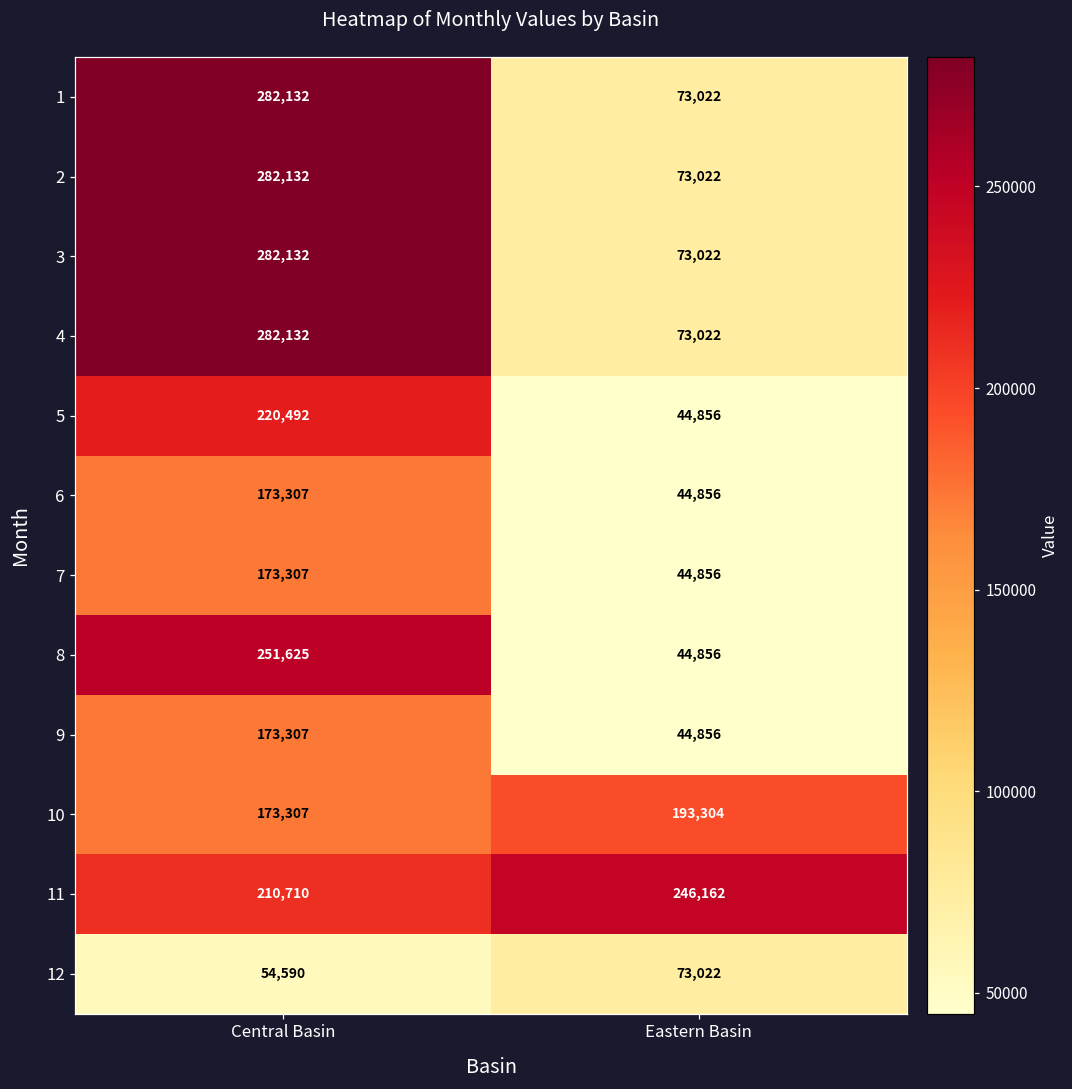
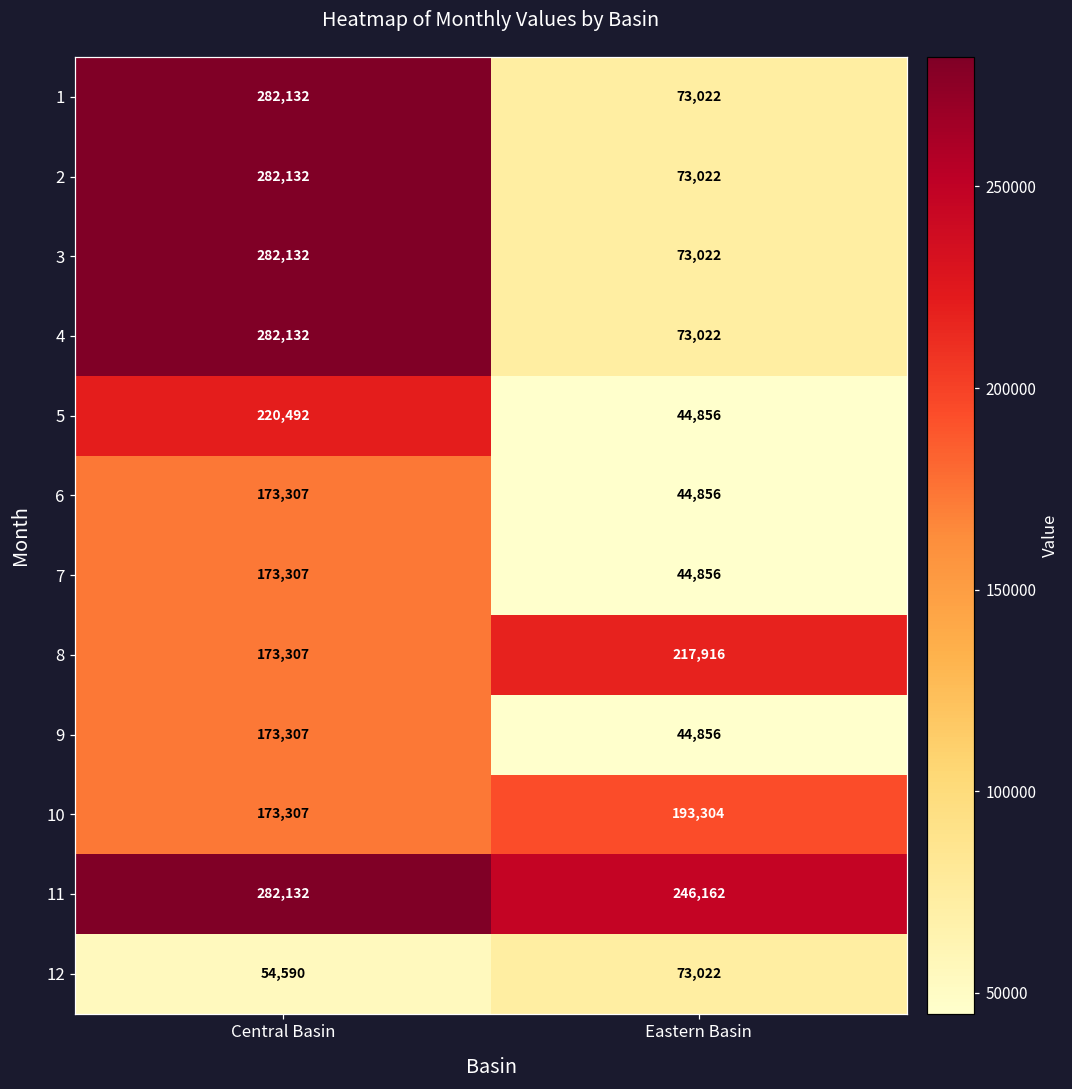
  {
    "1": {
      "Central Basin": "282,132",
      "Eastern Basin": "73,022"
    },
    "2": {
      "Central Basin": "282,132",
      "Eastern Basin": "73,022"
    },
    "3": {
      "Central Basin": "282,132",
      "Eastern Basin": "73,022"
    },
    "4": {
      "Central Basin": "282,132",
      "Eastern Basin": "73,022"
    },
    "5": {
      "Central Basin": "220,492",
      "Eastern Basin": "44,856"
    },
    "6": {
      "Central Basin": "173,307",
      "Eastern Basin": "44,856"
    },
    "7": {
      "Central Basin": "173,307",
      "Eastern Basin": "44,856"
    },
    "8": {
-     "Central Basin": "251,625",
-     "Eastern Basin": "44,856"
+     "Central Basin": "173,307",
+     "Eastern Basin": "217,916"
    },
    "9": {
      "Central Basin": "173,307",
      "Eastern Basin": "44,856"
    },
    "10": {
      "Central Basin": "173,307",
      "Eastern Basin": "193,304"
    },
    "11": {
-     "Central Basin": "210,710",
+     "Central Basin": "282,132",
      "Eastern Basin": "246,162"
    },
    "12": {
      "Central Basin": "54,590",
      "Eastern Basin": "73,022"
    }
  }
